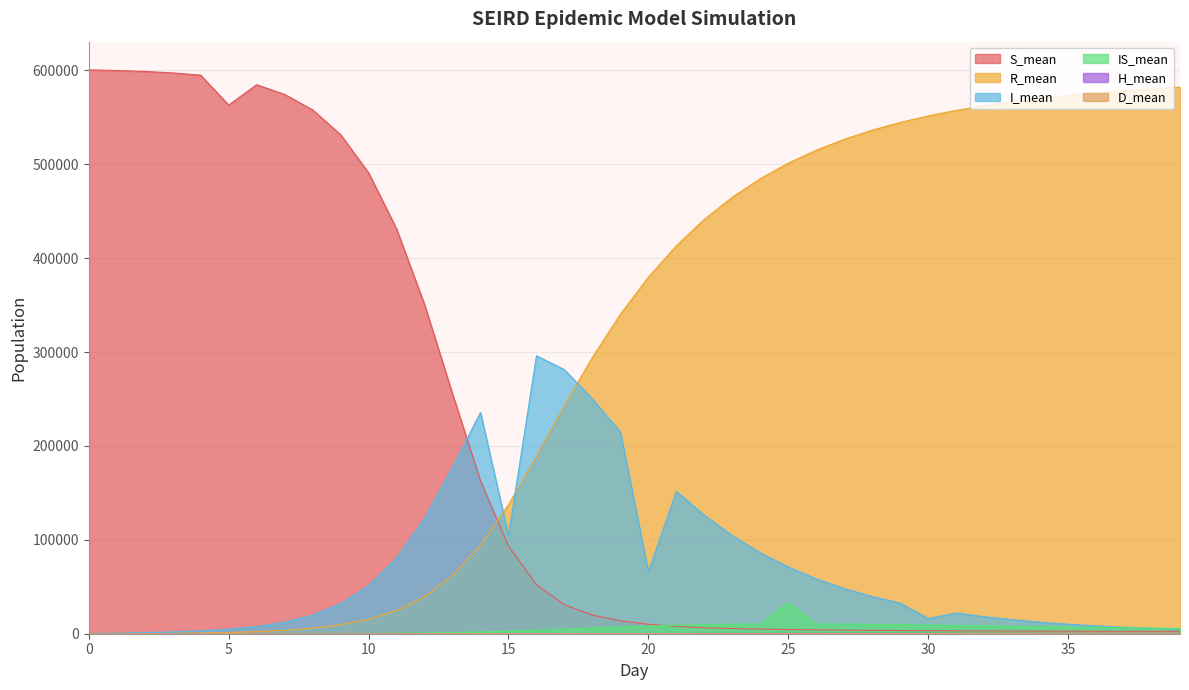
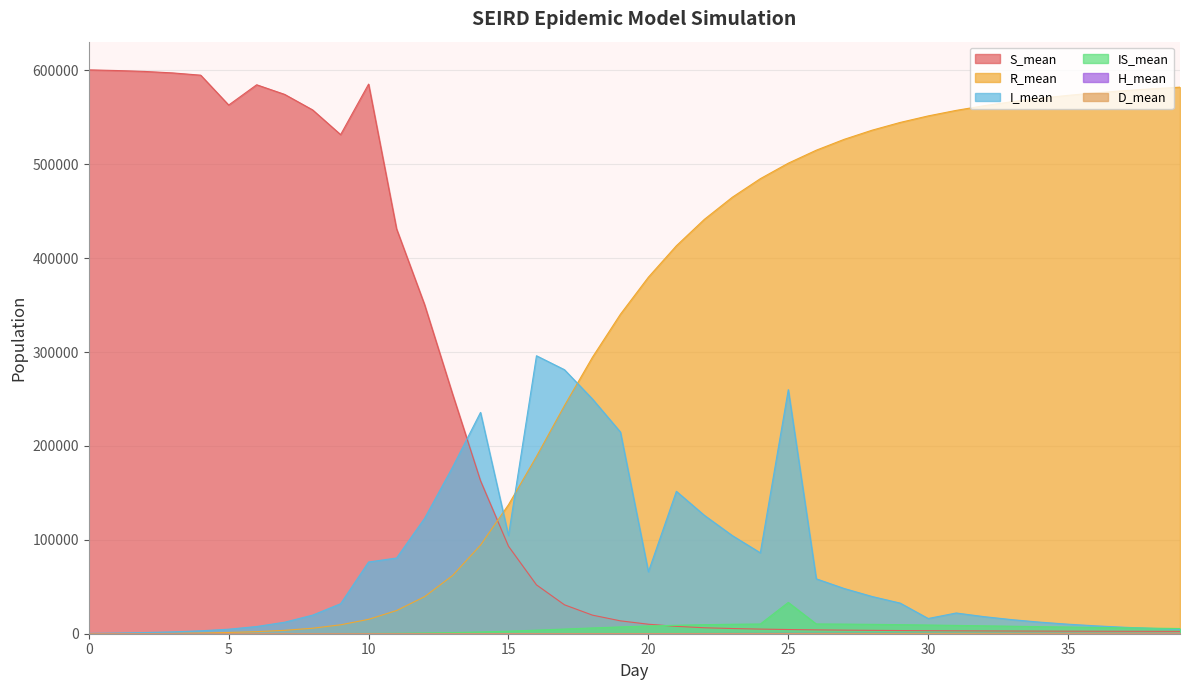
  {
    "S_mean": {
      "0": 600000,
      "5": 560000,
-     "10": 490000,
+     "10": 590000,
      "15": 90000,
      "25": 0,
      "30": 0
    },
    "I_mean": {
      "5": 0,
-     "10": 50000,
+     "10": 80000,
      "15": 100000,
      "20": 70000,
-     "25": 70000,
+     "25": 260000,
      "30": 20000,
      "35": 10000
    },
    "IS_mean": {
      "25": 30000,
      "30": 10000,
      "35": 10000
    }
  }
